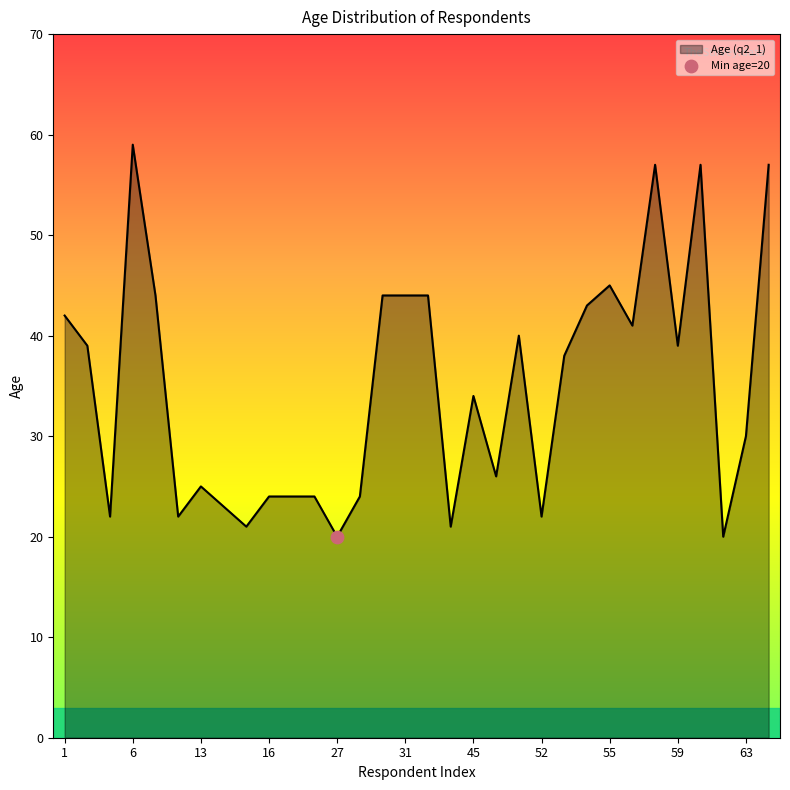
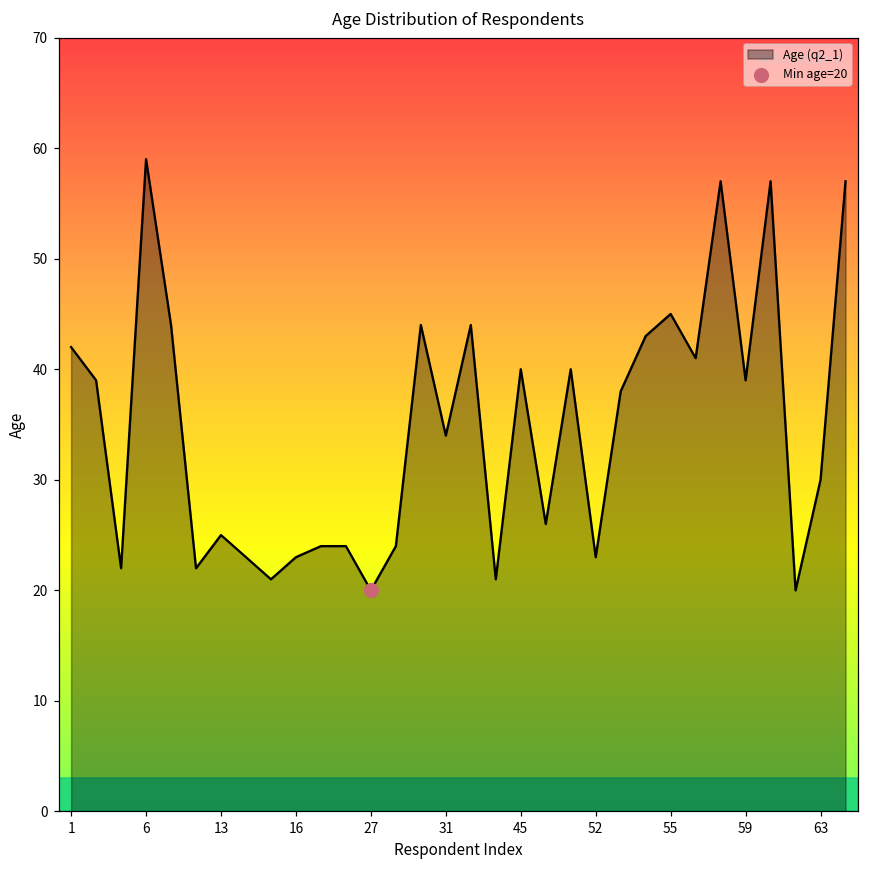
  {
    "Age (q2_1)": {
      "1": 42,
      "6": 59,
      "13": 25,
-     "16": 24,
-     "31": 44,
-     "45": 34,
-     "52": 22,
+     "16": 23,
+     "31": 34,
+     "45": 40,
+     "52": 23,
      "55": 45,
      "59": 39,
      "63": 30
    }
  }
